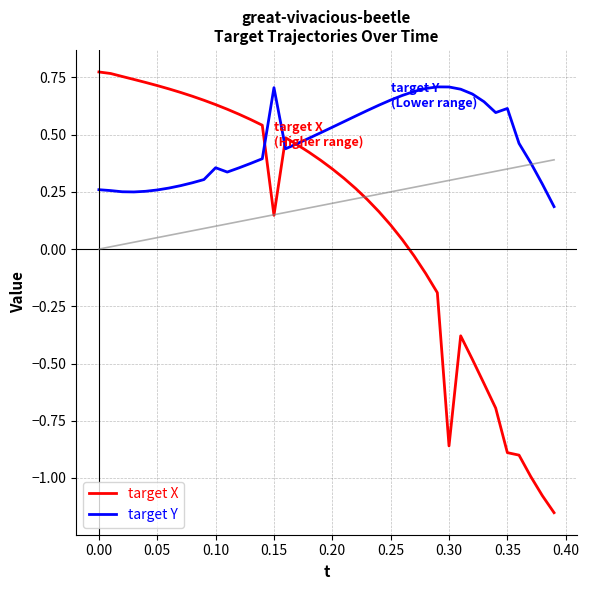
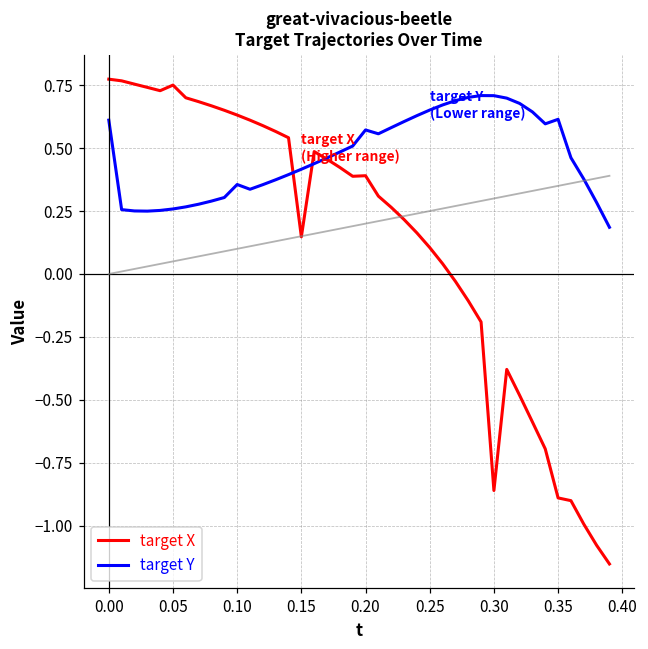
  {
    "target X": {
      "0.00": 0.77,
-     "0.05": 0.71,
+     "0.05": 0.75,
      "0.10": 0.63,
      "0.15": 0.15,
-     "0.20": 0.35,
+     "0.20": 0.39,
      "0.25": 0.11,
      "0.30": -0.86,
      "0.35": -0.89
    },
    "target Y": {
-     "0.00": 0.26,
+     "0.00": 0.61,
      "0.05": 0.26,
      "0.10": 0.36,
-     "0.15": 0.71,
-     "0.20": 0.53,
+     "0.15": 0.42,
+     "0.20": 0.57,
      "0.25": 0.65,
      "0.30": 0.71,
      "0.35": 0.61
    }
  }
